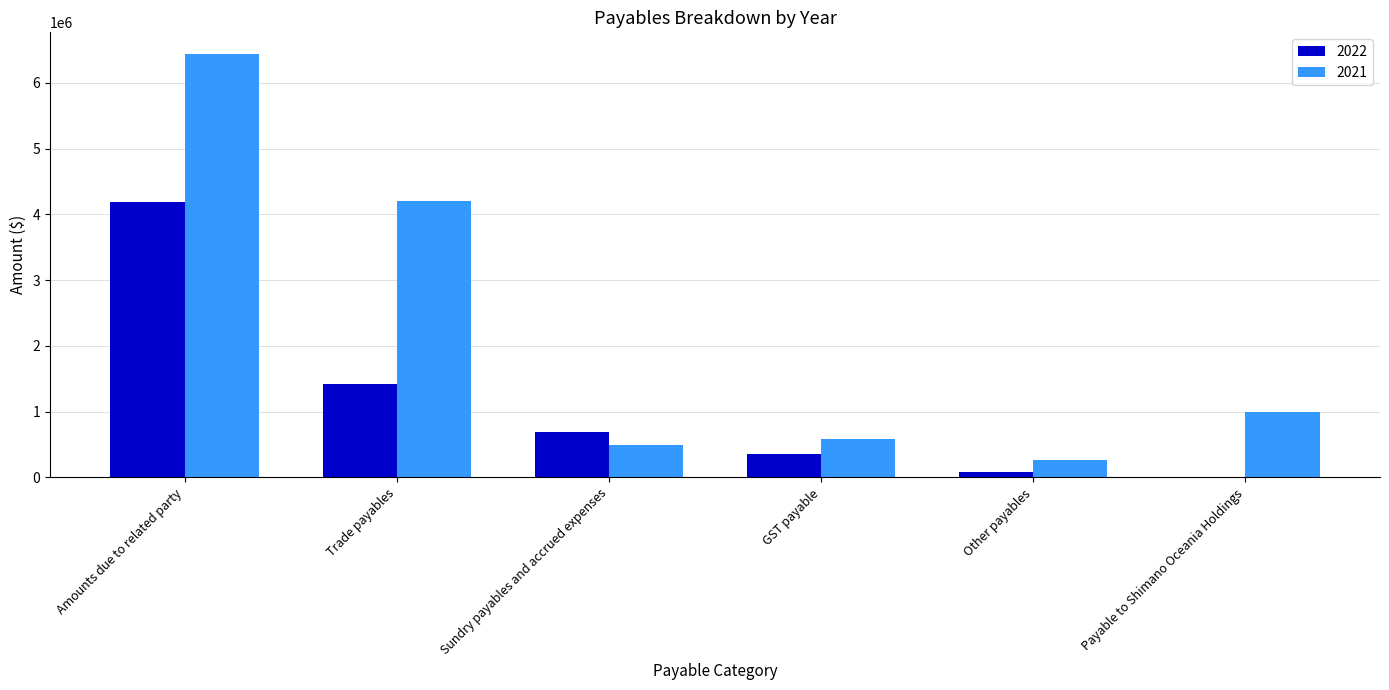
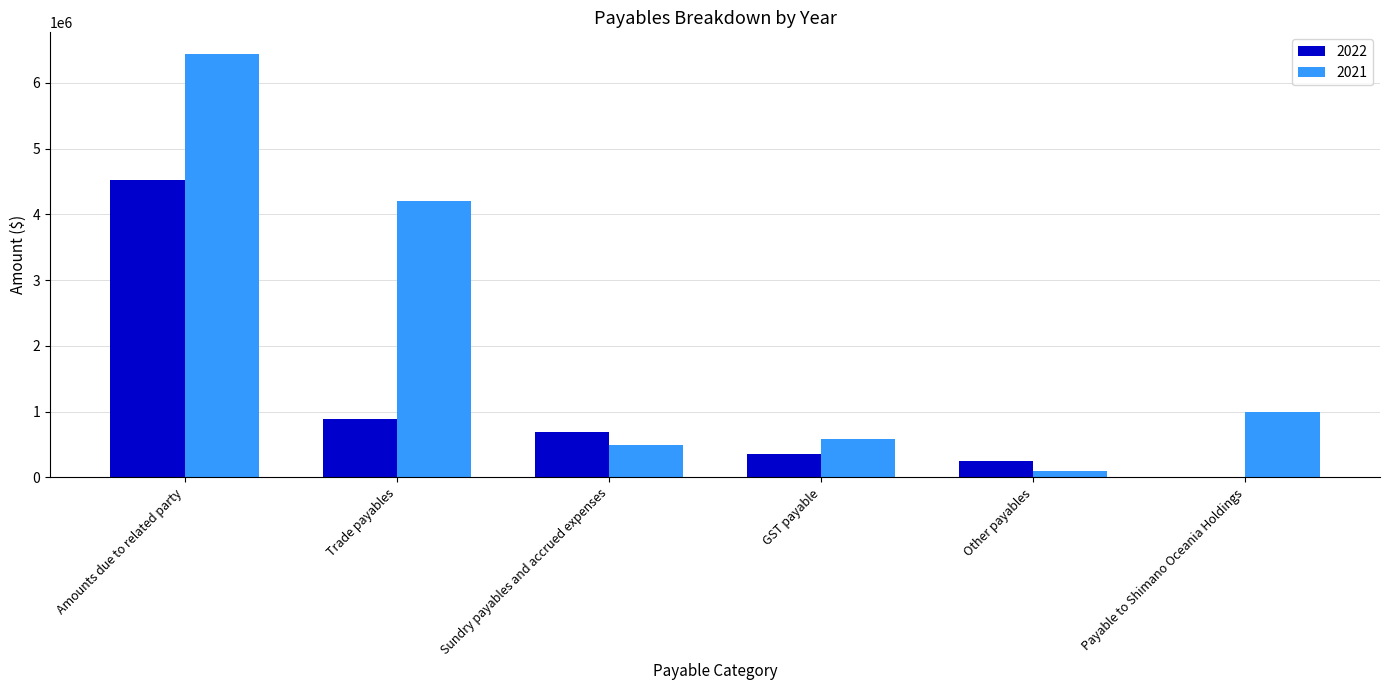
  {
    "2022": {
-     "Amounts due to related party": 4200000,
-     "Trade payables": 1400000,
+     "Amounts due to related party": 4500000,
+     "Trade payables": 900000,
      "Sundry payables and accrued expenses": 700000,
      "GST payable": 400000,
-     "Other payables": 100000,
+     "Other payables": 200000,
      "Payable to Shimano Oceania Holdings": 0
    },
    "2021": {
      "Amounts due to related party": 6400000,
      "Trade payables": 4200000,
      "Sundry payables and accrued expenses": 500000,
      "GST payable": 600000,
-     "Other payables": 300000,
+     "Other payables": 100000,
      "Payable to Shimano Oceania Holdings": 1000000
    }
  }
